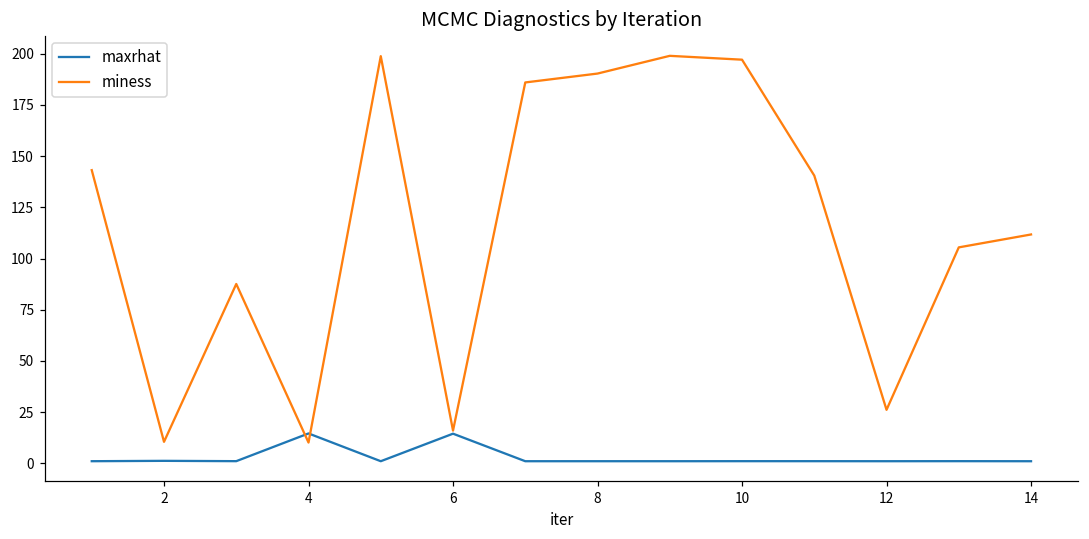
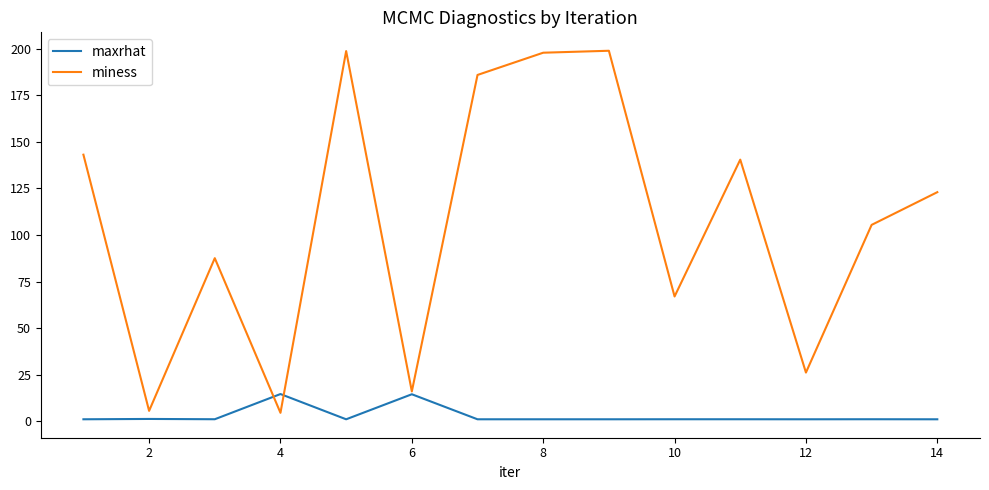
  {
    "maxrhat": {
      "2": 1,
      "4": 15,
      "6": 14,
      "8": 1,
      "10": 1,
      "12": 1,
      "14": 1
    },
    "miness": {
-     "2": 10,
-     "4": 10,
+     "2": 6,
+     "4": 4,
      "6": 16,
-     "8": 190,
-     "10": 197,
+     "8": 198,
+     "10": 67,
      "12": 26,
-     "14": 112
+     "14": 123
    }
  }
